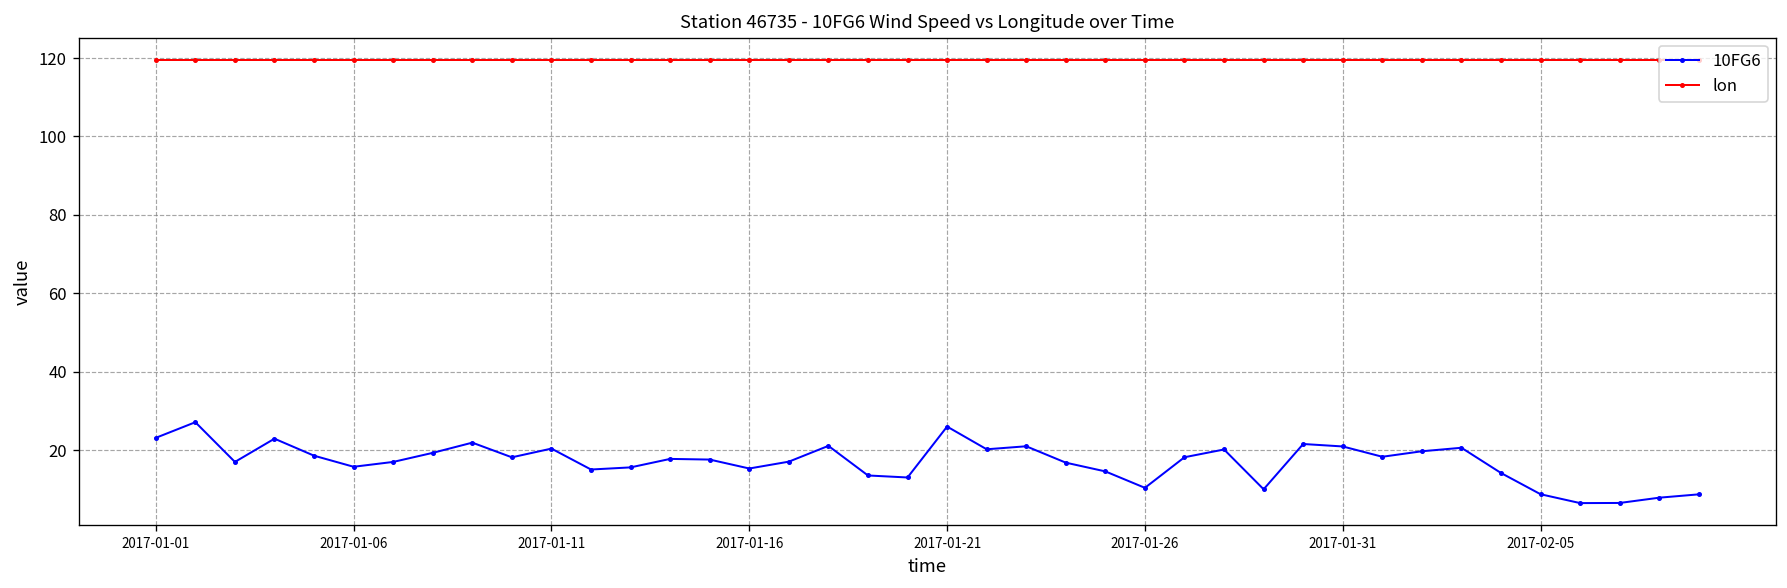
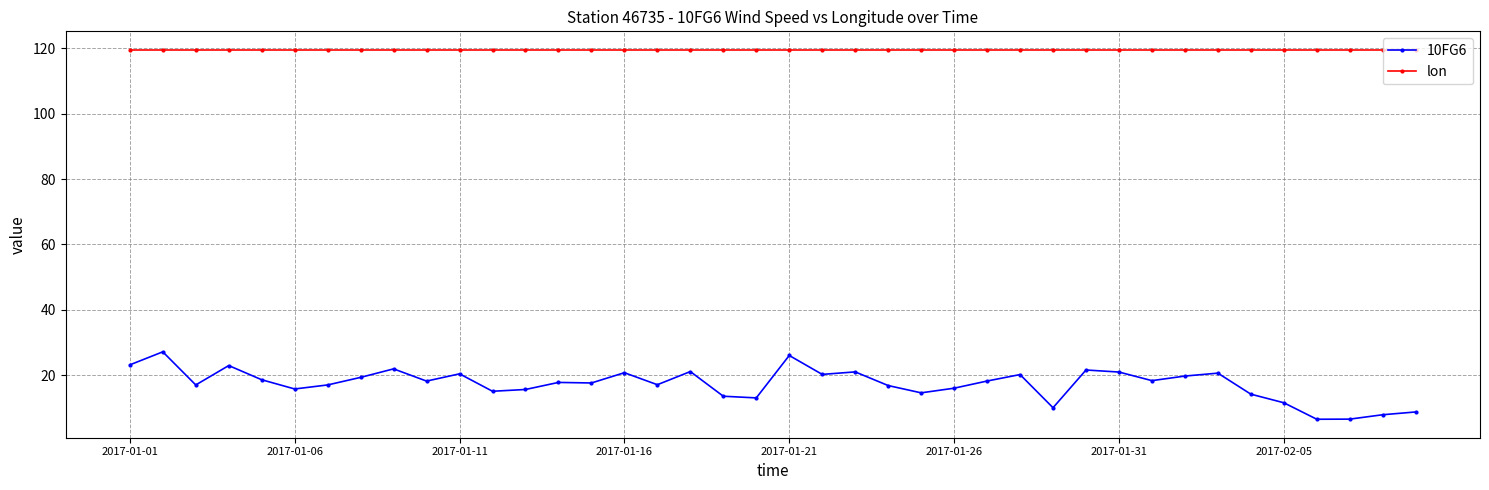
  {
    "10FG6": {
      "2017-01-01": 23,
      "2017-01-06": 16,
      "2017-01-11": 20,
-     "2017-01-16": 15,
+     "2017-01-16": 21,
      "2017-01-21": 26,
-     "2017-01-26": 10,
+     "2017-01-26": 16,
      "2017-01-31": 21,
-     "2017-02-05": 9
+     "2017-02-05": 12
    },
    "lon": {
      "2017-01-01": 120,
      "2017-01-06": 120,
      "2017-01-11": 120,
      "2017-01-16": 120,
      "2017-01-21": 120,
      "2017-01-26": 120,
      "2017-01-31": 120,
      "2017-02-05": 120
    }
  }
